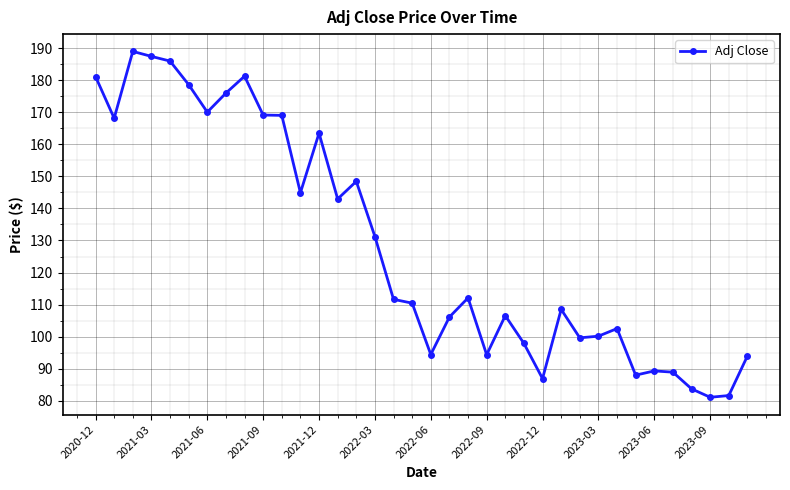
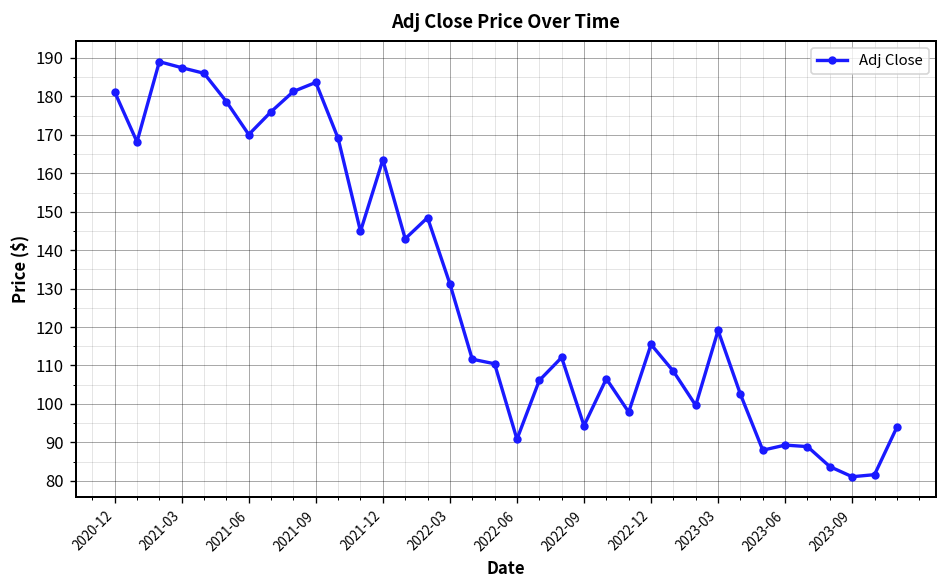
  {
    "2020-12": 181,
    "2021-03": 187,
    "2021-06": 170,
-   "2021-09": 169,
+   "2021-09": 184,
    "2021-12": 164,
    "2022-03": 131,
-   "2022-06": 94,
+   "2022-06": 91,
    "2022-09": 94,
-   "2022-12": 87,
-   "2023-03": 100,
+   "2022-12": 115,
+   "2023-03": 119,
    "2023-06": 89,
    "2023-09": 81
  }
